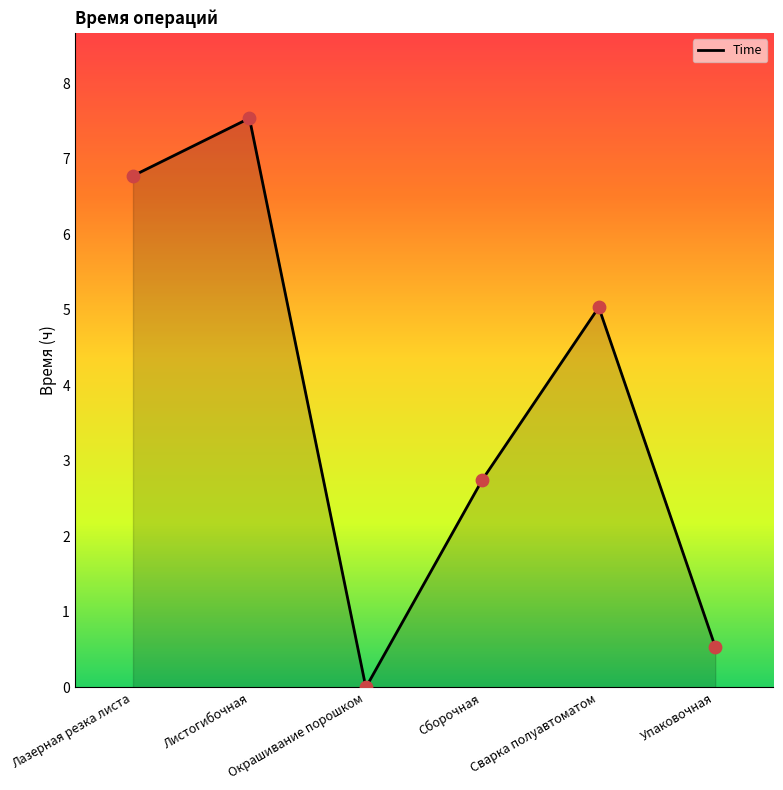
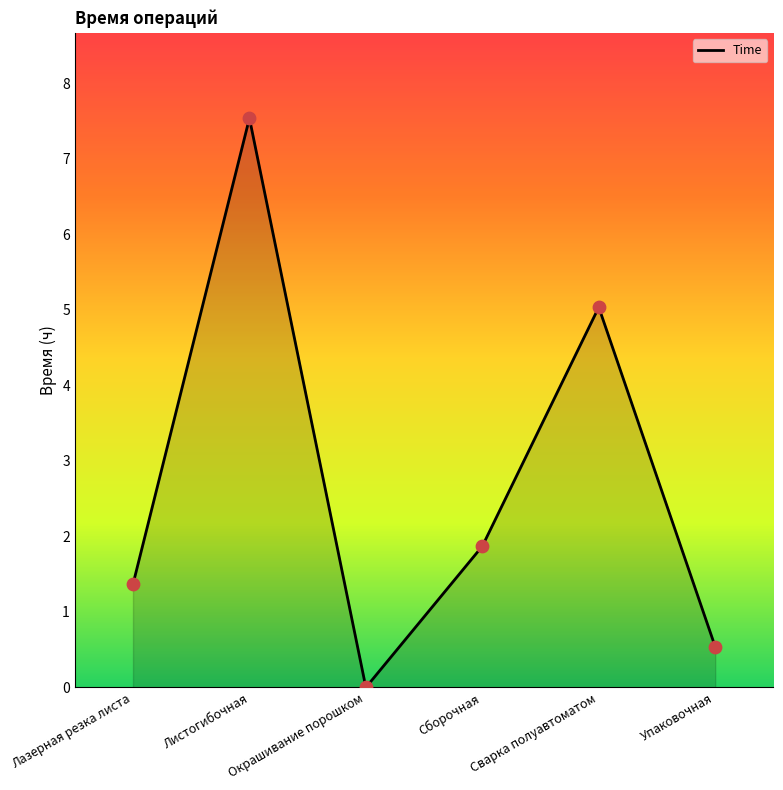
  {
-   "Лазерная резка листа": 6.8,
+   "Лазерная резка листа": 1.4,
    "Листогибочная": 7.5,
    "Окрашивание порошком": 0.0,
-   "Сборочная": 2.8,
+   "Сборочная": 1.9,
    "Сварка полуавтоматом": 5.0,
    "Упаковочная": 0.5
  }
